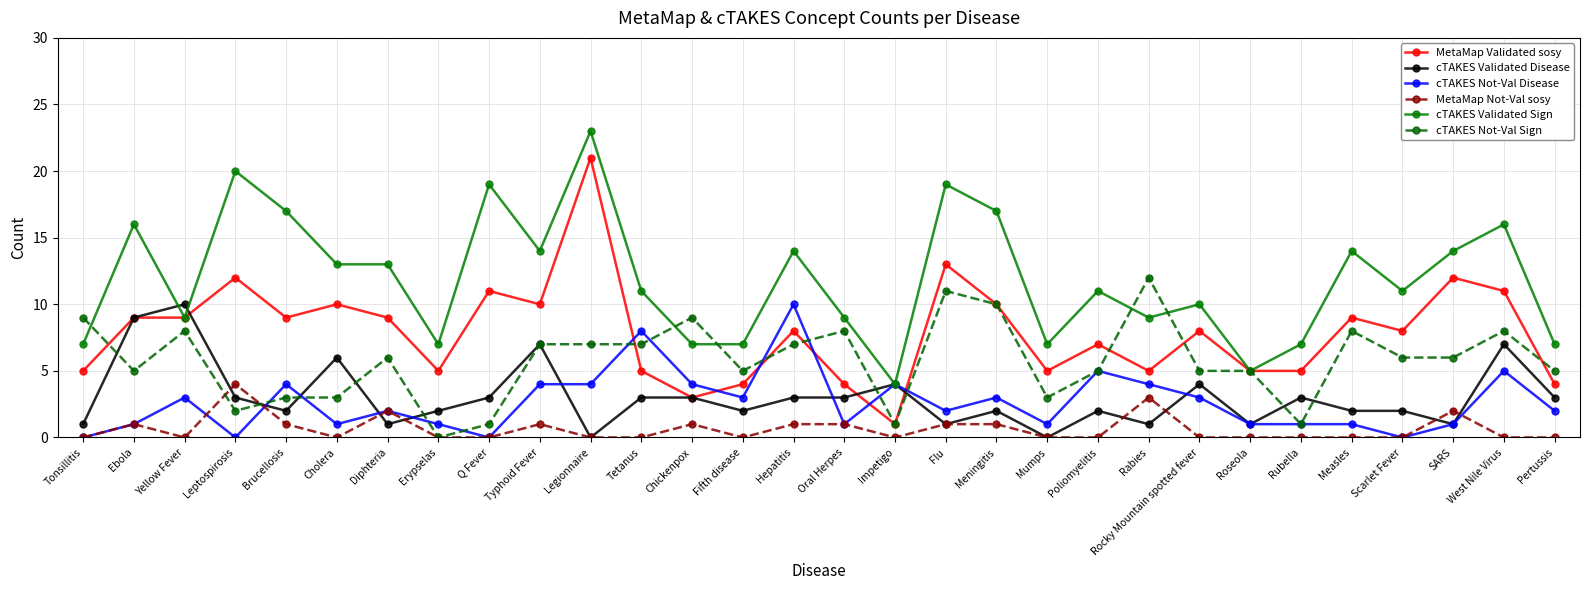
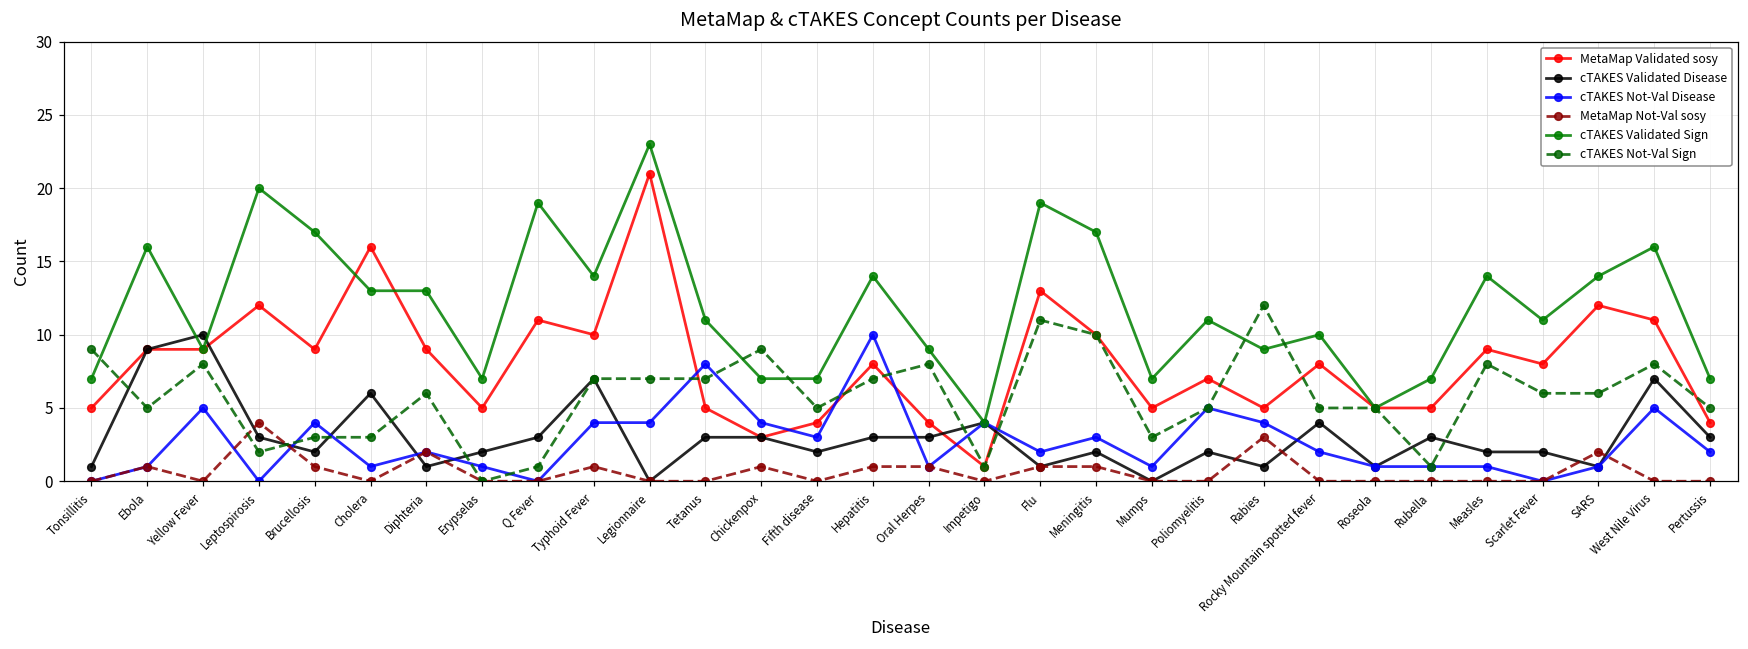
  {
    "MetaMap Validated sosy": {
      "Tonsillitis": 5,
      "Leptospirosis": 12,
      "Brucellosis": 9,
-     "Cholera": 10,
+     "Cholera": 16,
      "Diphteria": 9,
      "Erypselas": 5,
      "Q Fever": 11,
      "Typhoid Fever": 10,
      "Legionnaire": 21,
      "Tetanus": 5,
      "Fifth disease": 4,
      "Hepatitis": 8,
      "Oral Herpes": 4,
      "Flu": 13,
      "Mumps": 5,
      "Poliomyelitis": 7,
      "Rabies": 5,
      "Rocky Mountain spotted fever": 8,
      "Rubella": 5,
      "Measles": 9,
      "Scarlet Fever": 8,
      "SARS": 12,
      "West Nile Virus": 11,
      "Pertussis": 4
    },
    "cTAKES Validated Disease": {
      "Tonsillitis": 1,
      "Yellow Fever": 10,
      "Leptospirosis": 3,
      "Brucellosis": 2,
      "Cholera": 6,
      "Diphteria": 1,
      "Erypselas": 2,
      "Q Fever": 3,
      "Tetanus": 3,
      "Fifth disease": 2,
      "Hepatitis": 3,
      "Oral Herpes": 3,
      "Meningitis": 2,
      "Poliomyelitis": 2,
      "Rabies": 1,
      "Rocky Mountain spotted fever": 4,
      "Rubella": 3,
      "Measles": 2,
      "Scarlet Fever": 2,
      "West Nile Virus": 7,
      "Pertussis": 3
    },
    "cTAKES Not-Val Disease": {
-     "Yellow Fever": 3,
+     "Yellow Fever": 5,
      "Leptospirosis": 0,
      "Brucellosis": 4,
      "Cholera": 1,
      "Erypselas": 1,
      "Typhoid Fever": 4,
      "Legionnaire": 4,
      "Tetanus": 8,
      "Chickenpox": 4,
      "Fifth disease": 3,
      "Hepatitis": 10,
      "Flu": 2,
      "Meningitis": 3,
      "Mumps": 1,
      "Rabies": 4,
-     "Rocky Mountain spotted fever": 3,
+     "Rocky Mountain spotted fever": 2,
      "Measles": 1,
      "West Nile Virus": 5,
      "Pertussis": 2
    },
    "MetaMap Not-Val sosy": {
      "Yellow Fever": 0,
      "Leptospirosis": 4,
      "Brucellosis": 1,
      "Cholera": 0,
      "Typhoid Fever": 1,
      "Tetanus": 0,
      "Chickenpox": 1,
      "Fifth disease": 0,
      "Hepatitis": 1,
      "Impetigo": 0,
      "Meningitis": 1,
      "Poliomyelitis": 0,
      "Rabies": 3,
      "Rocky Mountain spotted fever": 0,
      "Roseola": 0,
      "Rubella": 0,
      "Measles": 0,
      "SARS": 2,
      "West Nile Virus": 0,
      "Pertussis": 0
    }
  }
